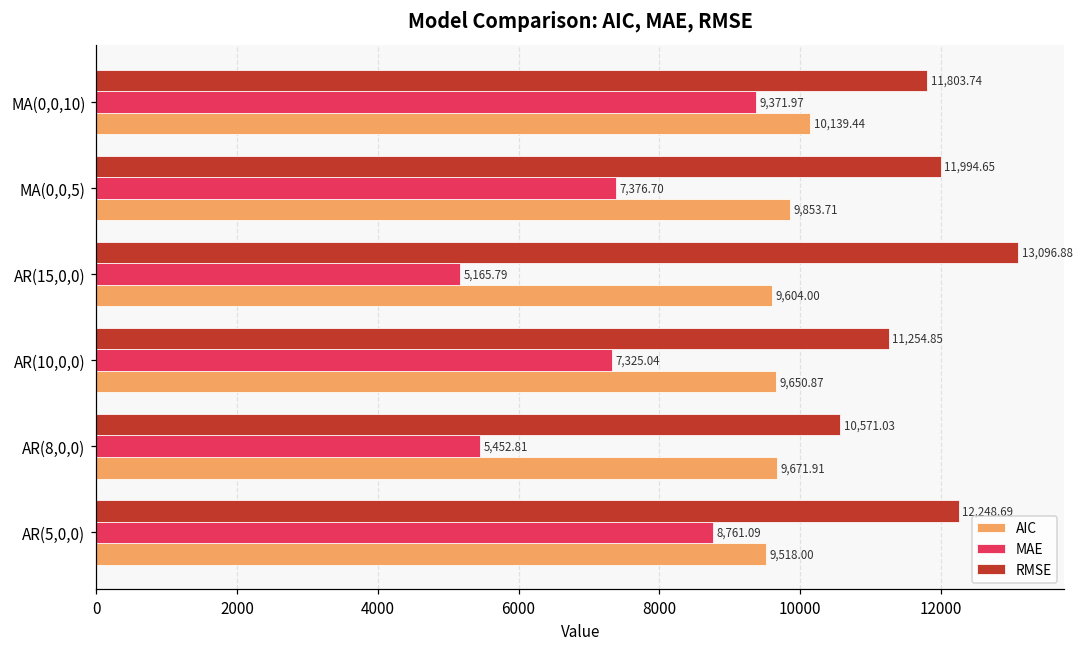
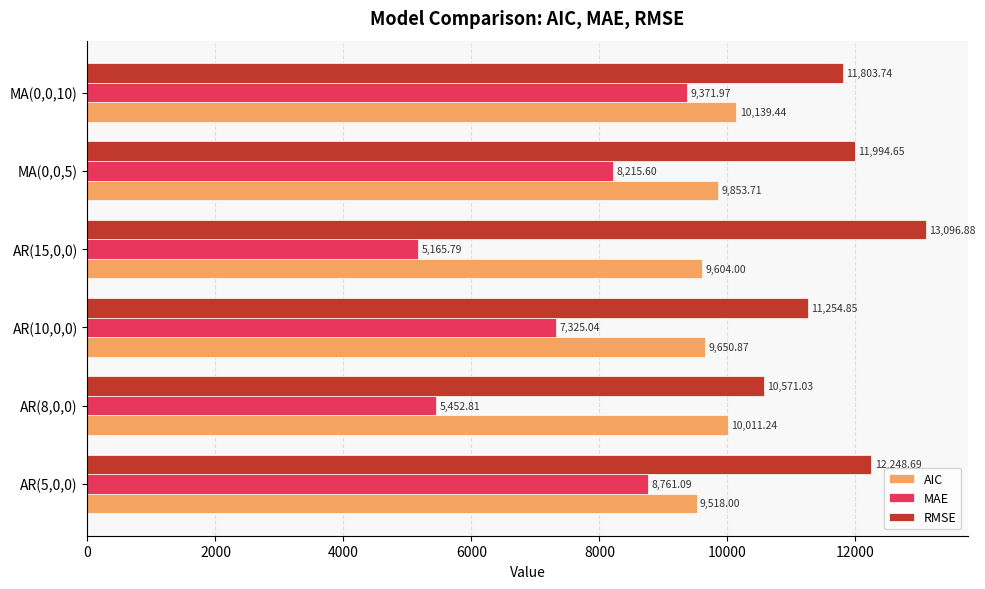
  {
    "AIC": {
      "MA(0,0,10)": "10,139.44",
      "MA(0,0,5)": "9,853.71",
      "AR(15,0,0)": "9,604.00",
      "AR(10,0,0)": "9,650.87",
-     "AR(8,0,0)": "9,671.91",
+     "AR(8,0,0)": "10,011.24",
      "AR(5,0,0)": "9,518.00"
    },
    "MAE": {
      "MA(0,0,10)": "9,371.97",
-     "MA(0,0,5)": "7,376.70",
+     "MA(0,0,5)": "8,215.60",
      "AR(15,0,0)": "5,165.79",
      "AR(10,0,0)": "7,325.04",
      "AR(8,0,0)": "5,452.81",
      "AR(5,0,0)": "8,761.09"
    },
    "RMSE": {
      "MA(0,0,10)": "11,803.74",
      "MA(0,0,5)": "11,994.65",
      "AR(15,0,0)": "13,096.88",
      "AR(10,0,0)": "11,254.85",
      "AR(8,0,0)": "10,571.03"
    }
  }
